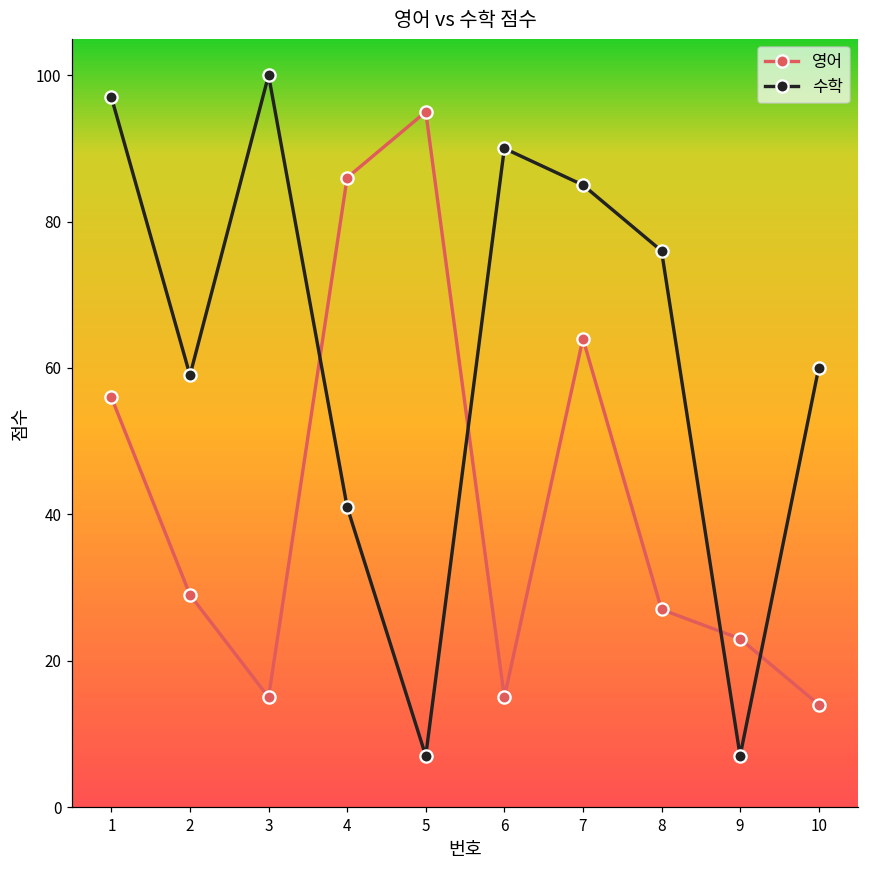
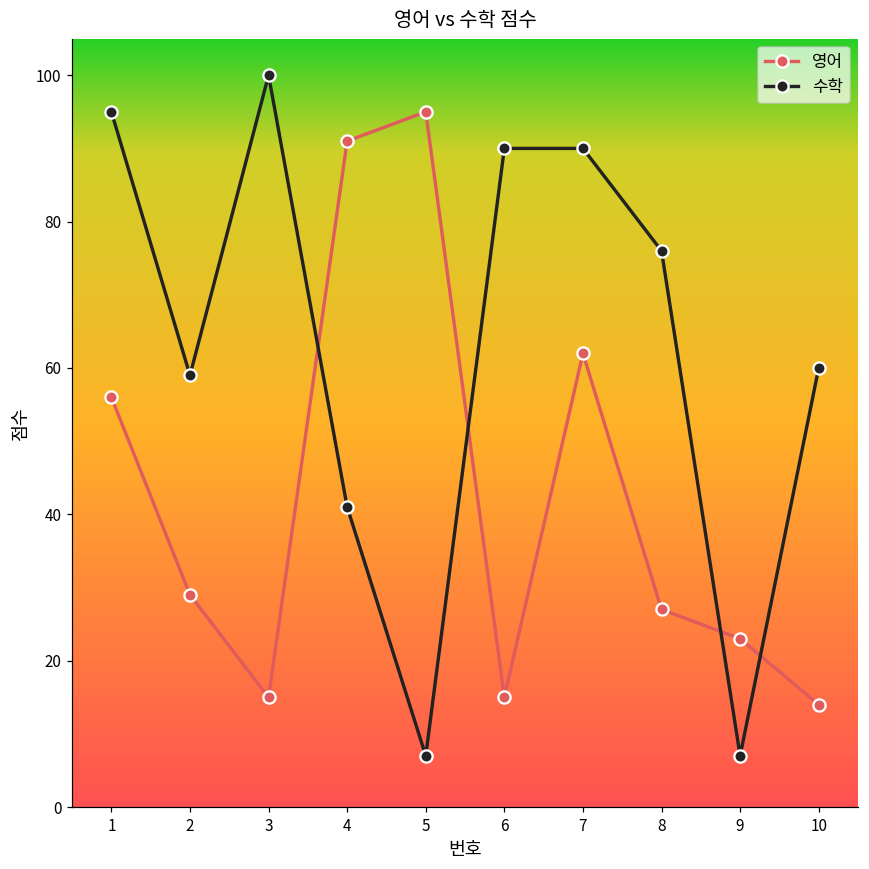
  {
    "영어": {
      "1": 56,
      "2": 29,
      "3": 15,
-     "4": 86,
+     "4": 91,
      "5": 95,
      "6": 15,
-     "7": 64,
+     "7": 62,
      "8": 27,
      "9": 23,
      "10": 14
    },
    "수학": {
-     "1": 97,
+     "1": 95,
      "2": 59,
      "3": 100,
      "4": 41,
      "5": 7,
      "6": 90,
-     "7": 85,
+     "7": 90,
      "8": 76,
      "9": 7,
      "10": 60
    }
  }
